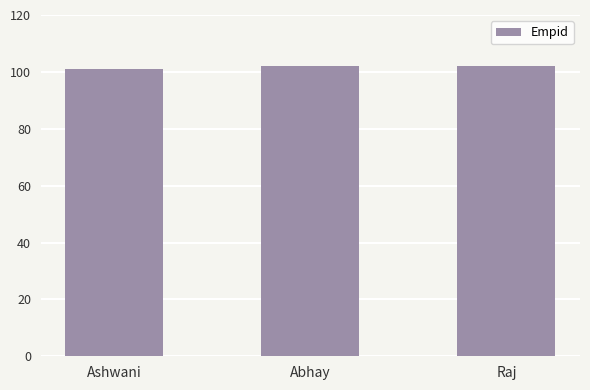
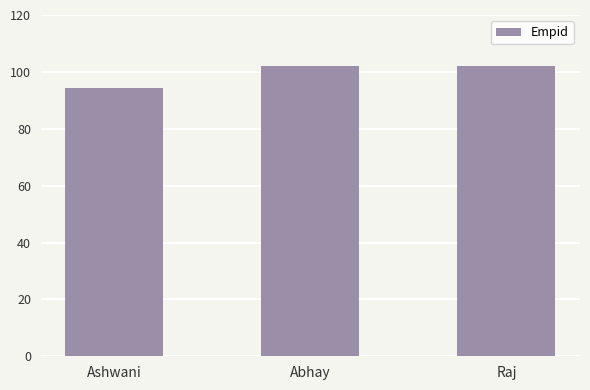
  {
-   "Ashwani": 101,
+   "Ashwani": 95,
    "Abhay": 102,
    "Raj": 102
  }
